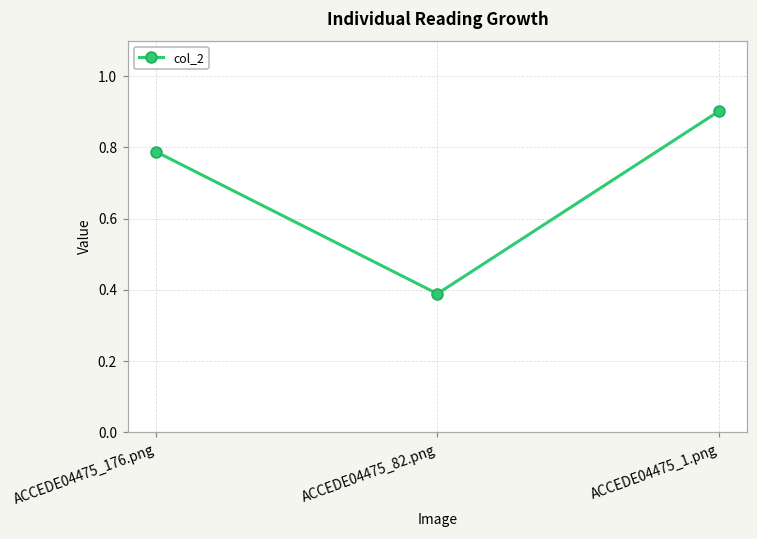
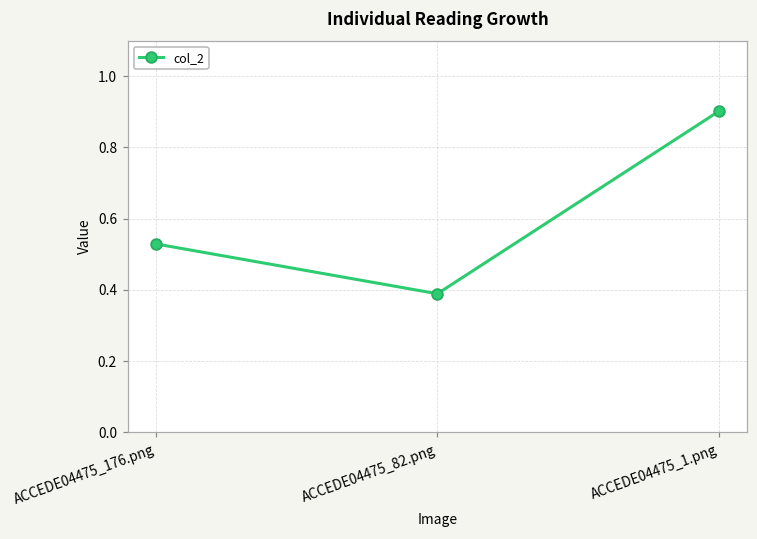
  {
-   "ACCEDE04475_176.png": 0.79,
+   "ACCEDE04475_176.png": 0.53,
    "ACCEDE04475_82.png": 0.39,
    "ACCEDE04475_1.png": 0.90
  }
